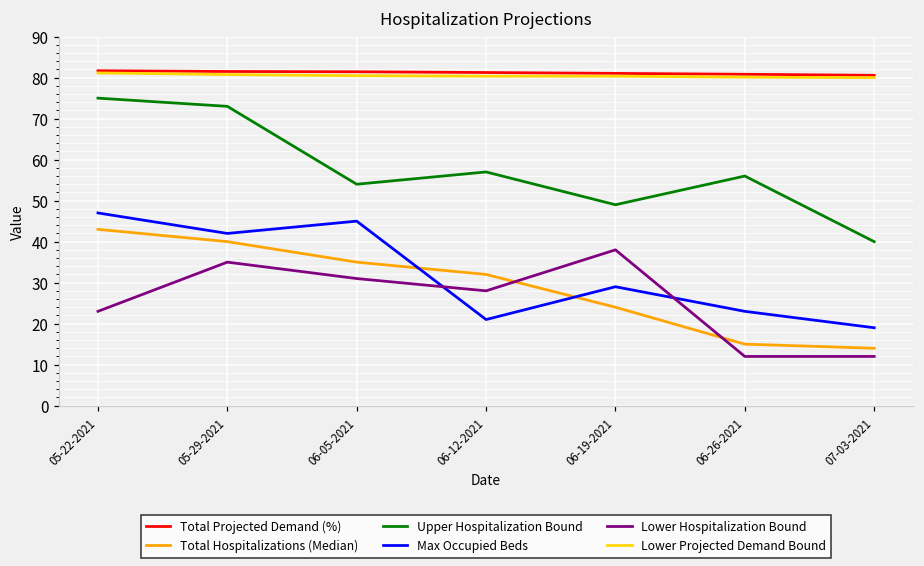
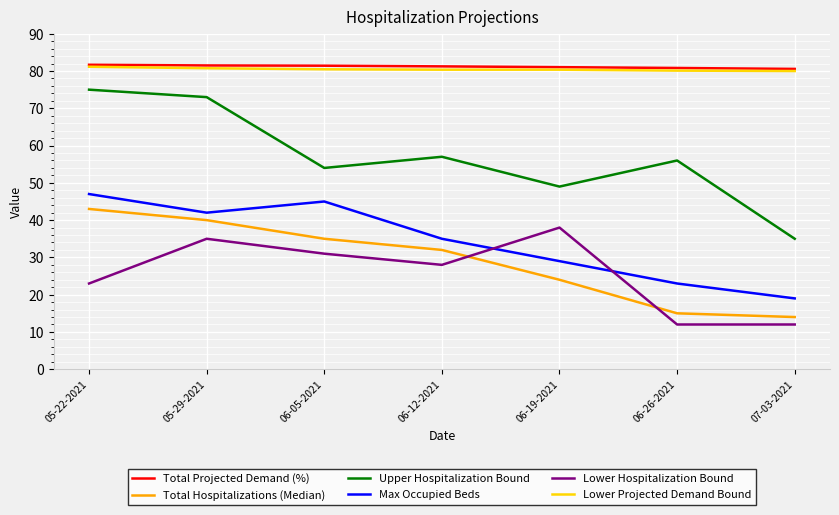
  {
    "Total Projected Demand (%)": {
      "05-29-2021": 82,
      "06-05-2021": 81,
      "06-12-2021": 81,
      "06-26-2021": 81
    },
    "Upper Hospitalization Bound": {
      "05-22-2021": 75,
      "05-29-2021": 73,
      "06-05-2021": 54,
      "06-12-2021": 57,
      "06-19-2021": 49,
      "06-26-2021": 56,
-     "07-03-2021": 40
+     "07-03-2021": 35
    },
    "Max Occupied Beds": {
      "05-22-2021": 47,
      "05-29-2021": 42,
      "06-05-2021": 45,
-     "06-12-2021": 21,
+     "06-12-2021": 35,
      "06-19-2021": 29,
      "06-26-2021": 23,
      "07-03-2021": 19
    },
    "Lower Hospitalization Bound": {
      "05-22-2021": 23,
      "05-29-2021": 35,
      "06-05-2021": 31,
      "06-12-2021": 28,
      "06-19-2021": 38,
      "06-26-2021": 12,
      "07-03-2021": 12
    }
  }
